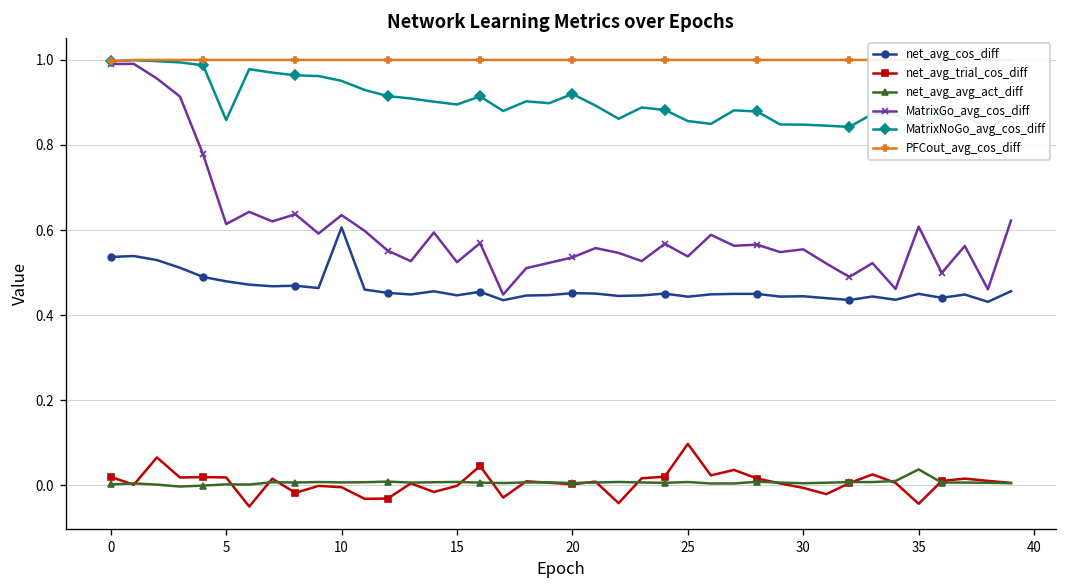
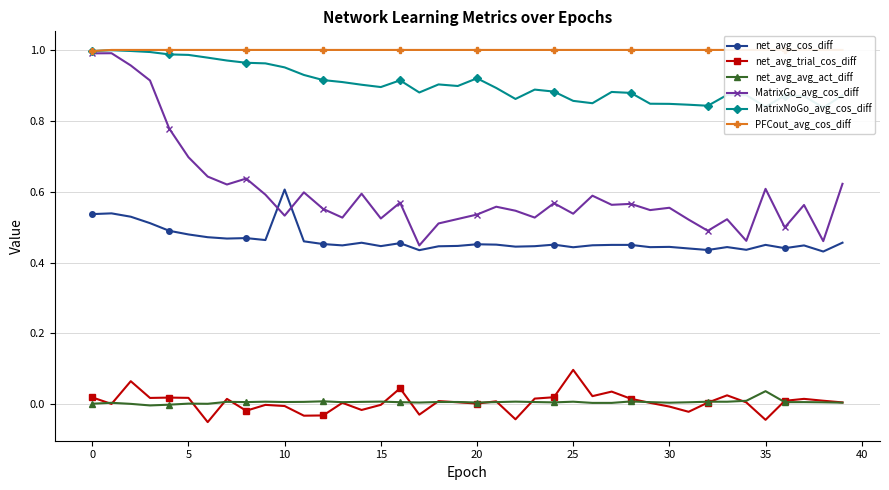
  {
    "net_avg_cos_diff": {
      "0": 0.54,
      "5": 0.48,
      "10": 0.61,
      "15": 0.45,
      "20": 0.45,
      "25": 0.44,
      "30": 0.44,
      "35": 0.45
    },
    "net_avg_trial_cos_diff": {
      "0": 0.02,
      "5": 0.02,
      "10": 0.00,
      "15": 0.00,
      "25": 0.10,
      "30": -0.01,
      "35": -0.04
    },
    "net_avg_avg_act_diff": {
      "0": 0.00,
      "5": 0.00,
      "10": 0.01,
      "15": 0.01,
      "25": 0.01,
      "30": 0.00,
      "35": 0.04
    },
    "MatrixGo_avg_cos_diff": {
-     "5": 0.61,
-     "10": 0.64,
+     "5": 0.70,
+     "10": 0.53,
      "15": 0.52,
      "20": 0.54,
      "25": 0.54,
      "30": 0.55,
      "35": 0.61
    },
    "MatrixNoGo_avg_cos_diff": {
-     "5": 0.86,
+     "5": 0.99,
      "10": 0.95,
      "15": 0.90,
      "20": 0.92,
      "25": 0.86,
      "30": 0.85
    },
    "PFCout_avg_cos_diff": {
      "5": 1.00,
      "10": 1.00,
      "15": 1.00,
      "20": 1.00,
      "25": 1.00,
      "30": 1.00
    }
  }
